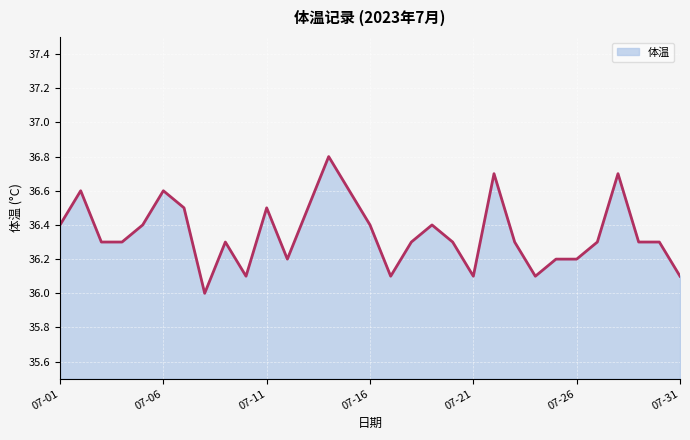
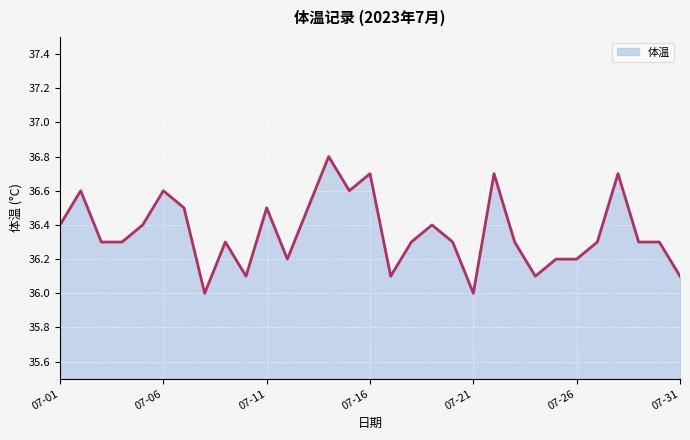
  {
    "07-01": 36.4,
    "07-06": 36.6,
    "07-11": 36.5,
-   "07-16": 36.4,
-   "07-21": 36.1,
+   "07-16": 36.7,
+   "07-21": 36.0,
    "07-26": 36.2,
    "07-31": 36.1
  }
